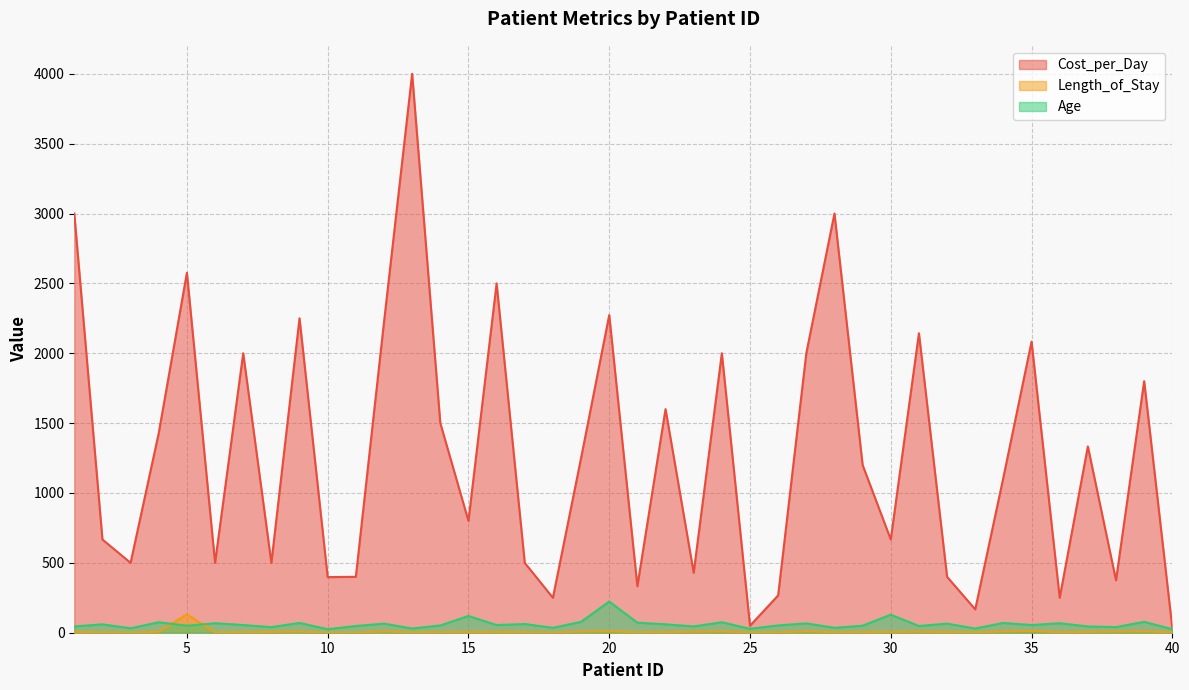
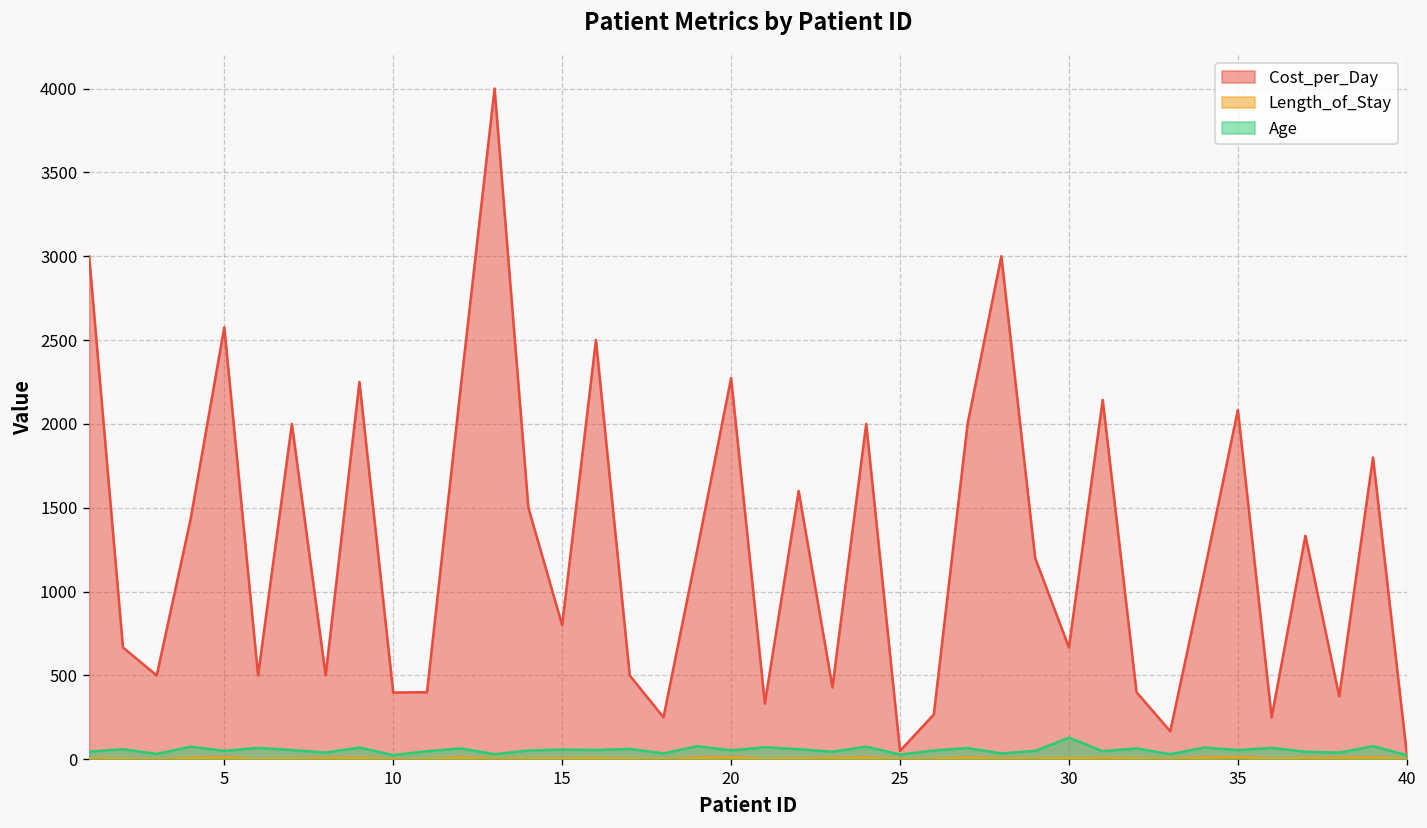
  {
    "Cost_per_Day": {
      "5": 2580,
      "10": 400,
      "15": 800,
      "20": 2270,
      "25": 50,
      "30": 670,
      "35": 2080
    },
    "Length_of_Stay": {
-     "5": 130,
+     "5": 10,
      "10": 0,
      "15": 10,
      "20": 10,
      "25": 0,
      "30": 10,
      "35": 10,
      "40": 0
    },
    "Age": {
      "5": 50,
      "10": 30,
-     "15": 120,
-     "20": 220,
+     "15": 60,
+     "20": 50,
      "25": 30,
      "30": 130,
      "35": 60
    }
  }
